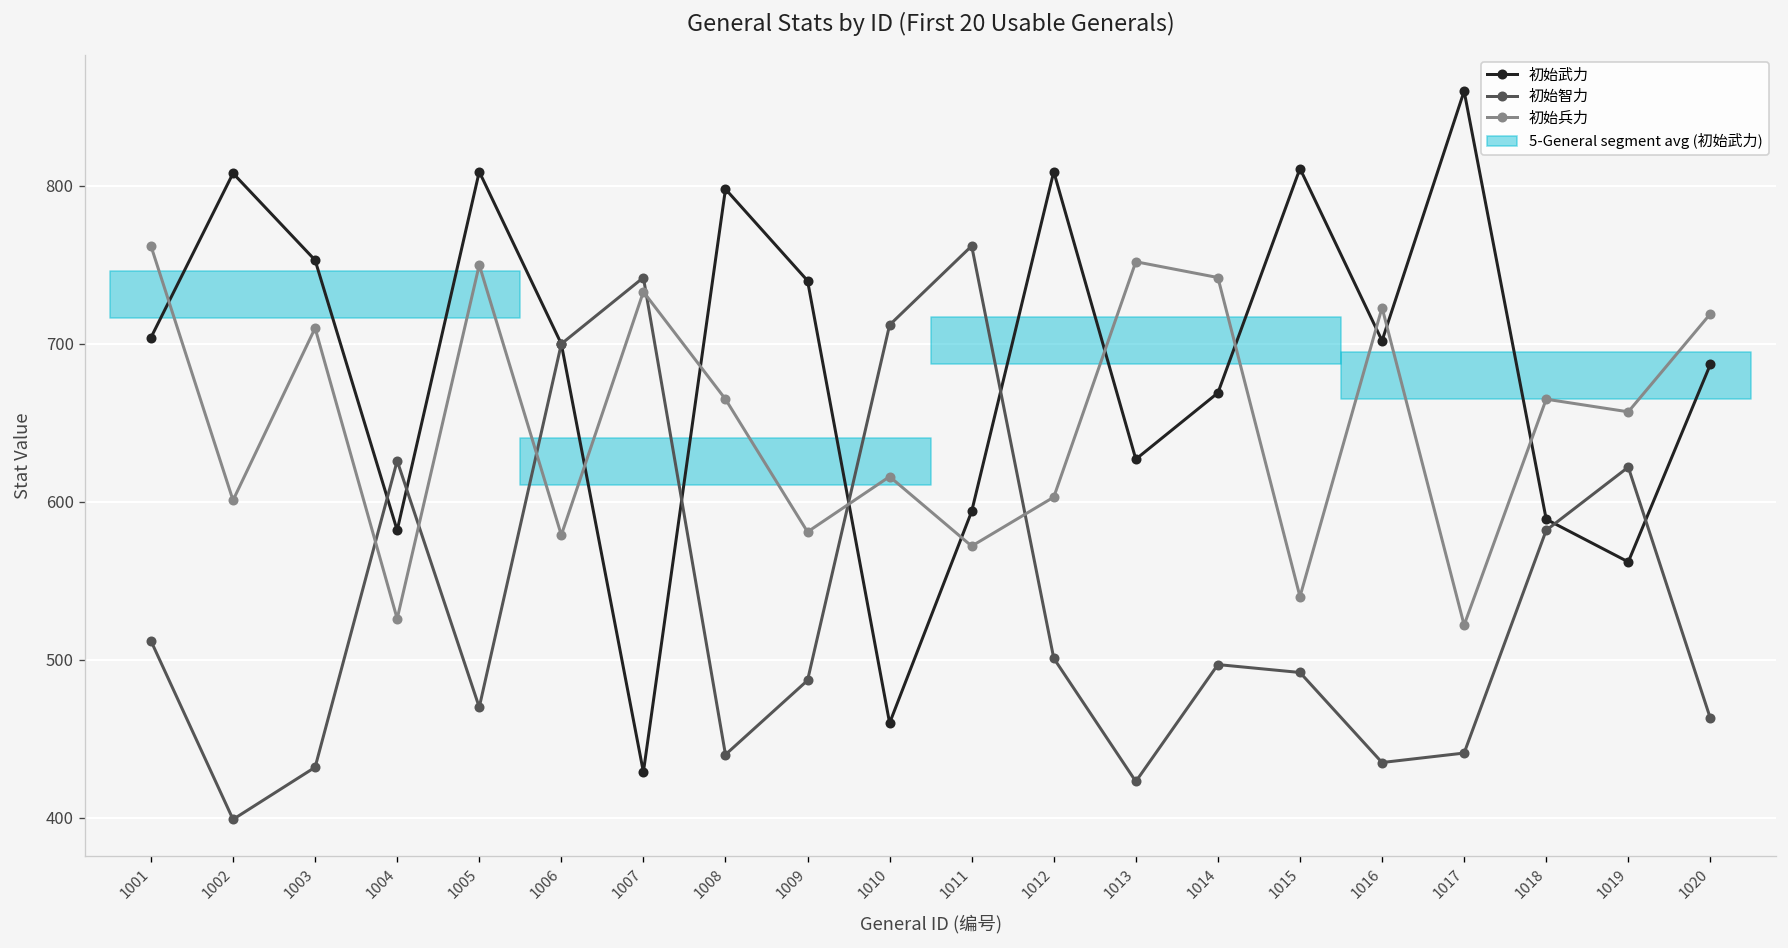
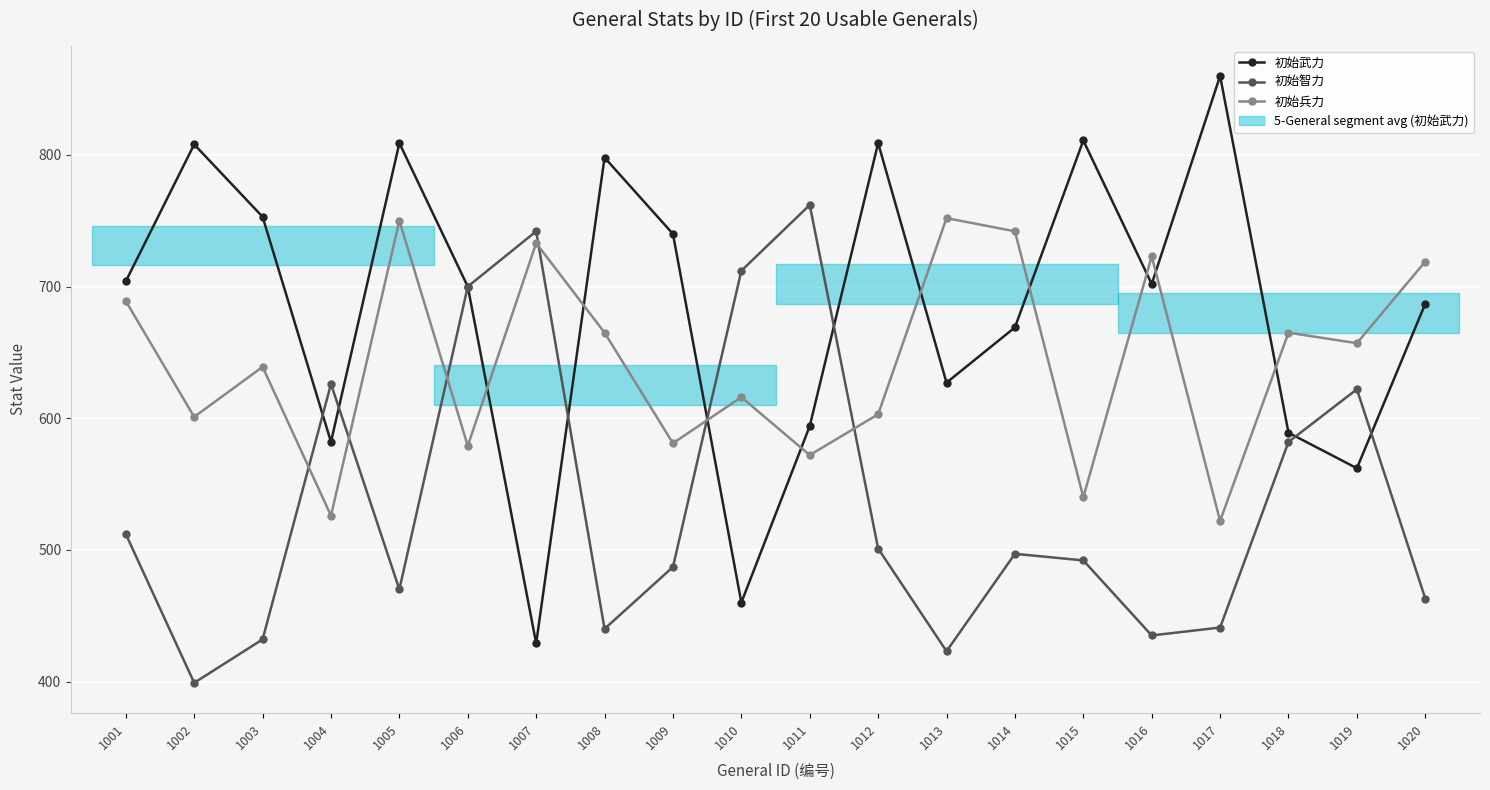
  {
    "初始武力": {
      "1001": 704,
      "1002": 808,
      "1003": 753,
      "1004": 582,
      "1005": 809,
      "1007": 429,
      "1008": 798,
      "1009": 740,
      "1010": 460,
      "1011": 594,
      "1012": 809,
      "1013": 627,
      "1014": 669,
      "1015": 811,
      "1016": 702,
      "1017": 860,
      "1018": 589,
      "1019": 562,
      "1020": 687
    },
    "初始智力": {
      "1001": 512,
      "1002": 399,
      "1003": 432,
      "1004": 626,
      "1005": 470,
      "1007": 742,
      "1008": 440,
      "1009": 487,
      "1010": 712,
      "1011": 762,
      "1012": 501,
      "1013": 423,
      "1014": 497,
      "1015": 492,
      "1016": 435,
      "1017": 441,
      "1018": 582,
      "1019": 622,
      "1020": 463
    },
    "初始兵力": {
-     "1001": 762,
+     "1001": 689,
      "1002": 601,
-     "1003": 710,
+     "1003": 639,
      "1004": 526,
      "1005": 750,
      "1006": 579,
      "1007": 733,
      "1008": 665,
      "1009": 581,
      "1010": 616,
      "1011": 572,
      "1012": 603,
      "1013": 752,
      "1014": 742,
      "1015": 540,
      "1016": 723,
      "1017": 522,
      "1018": 665,
      "1019": 657,
      "1020": 719
    }
  }
